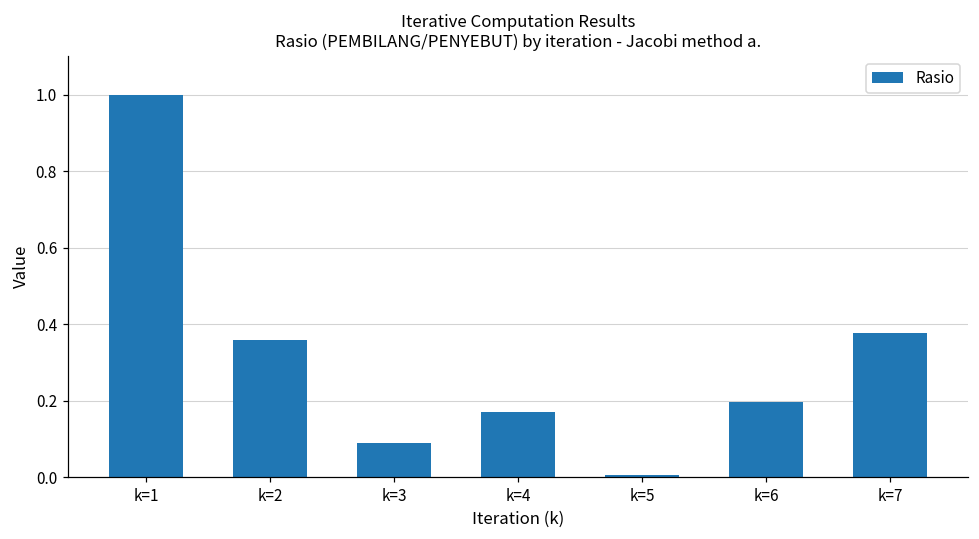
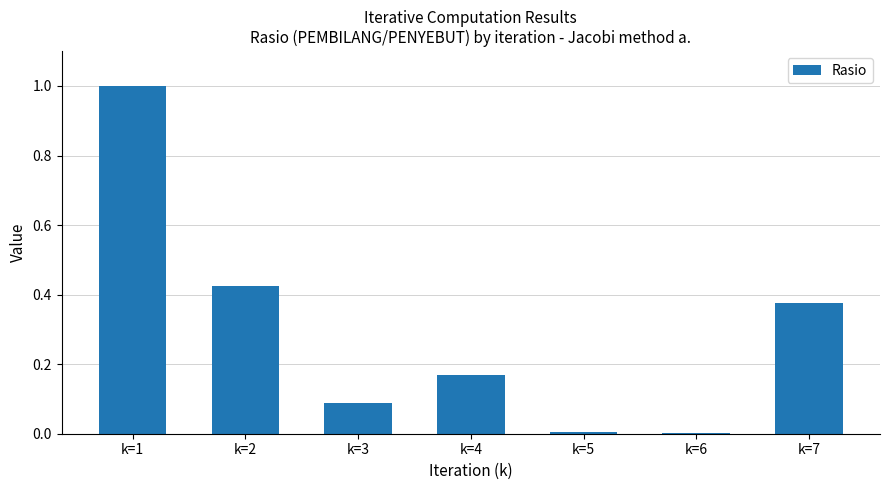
  {
    "k=1": 1.00,
-   "k=2": 0.36,
+   "k=2": 0.42,
    "k=3": 0.09,
    "k=4": 0.17,
-   "k=6": 0.20,
+   "k=6": 0.00,
    "k=7": 0.38
  }
